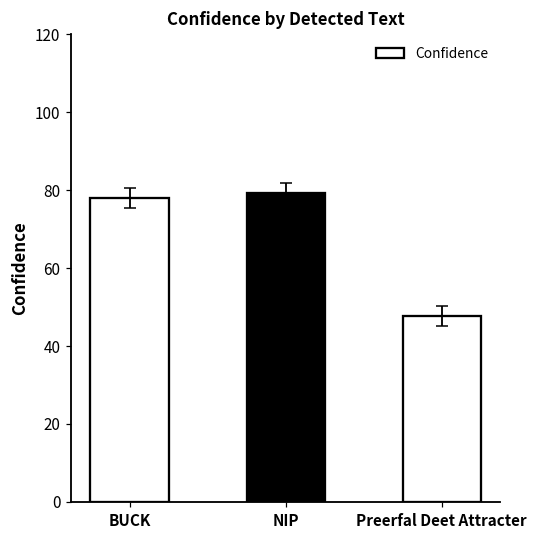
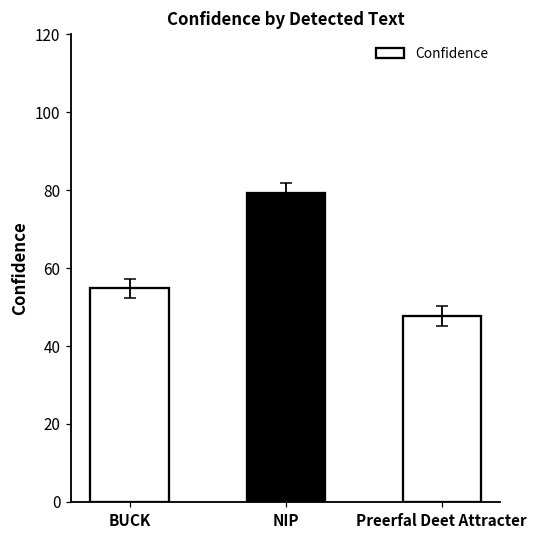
  {
    "Confidence": {
-     "BUCK": 78,
+     "BUCK": 55,
      "NIP": 79,
      "Preerfal Deet Attracter": 48
    }
  }
